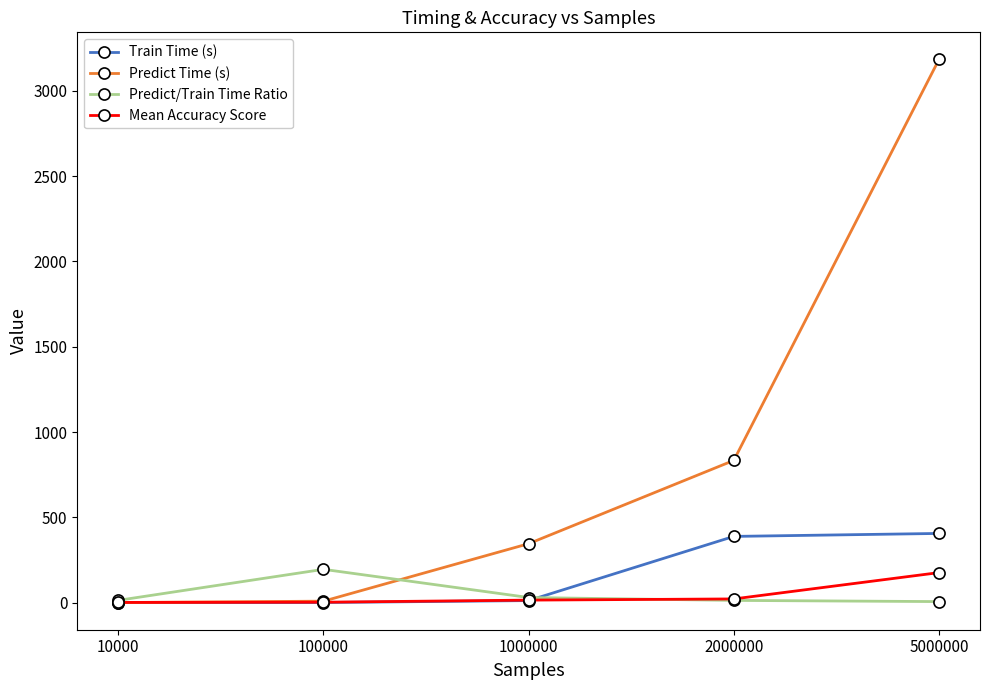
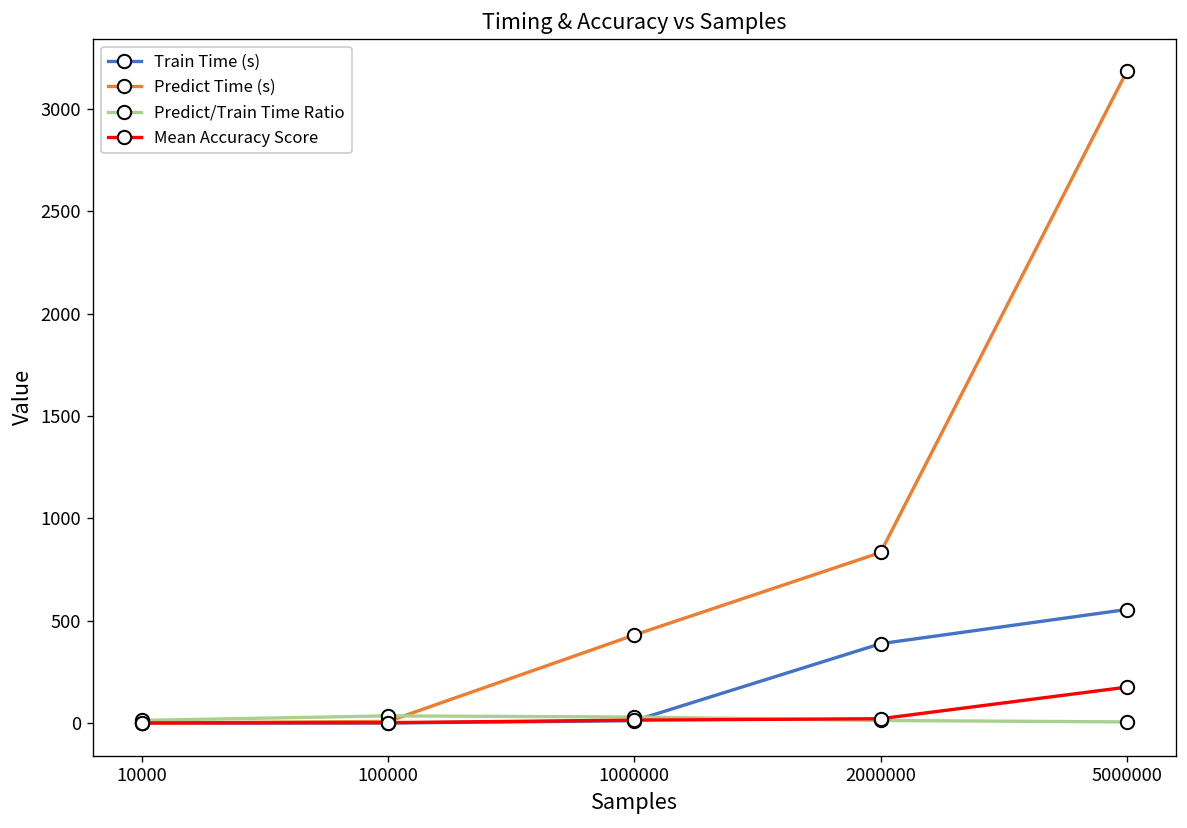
  {
    "Train Time (s)": {
      "2000000": 390,
-     "5000000": 410
+     "5000000": 550
    },
    "Predict Time (s)": {
-     "1000000": 350,
+     "1000000": 430,
      "2000000": 830,
      "5000000": 3180
    },
    "Predict/Train Time Ratio": {
-     "100000": 190,
+     "100000": 40,
      "1000000": 30,
      "5000000": 10
    },
    "Mean Accuracy Score": {
      "5000000": 180
    }
  }
